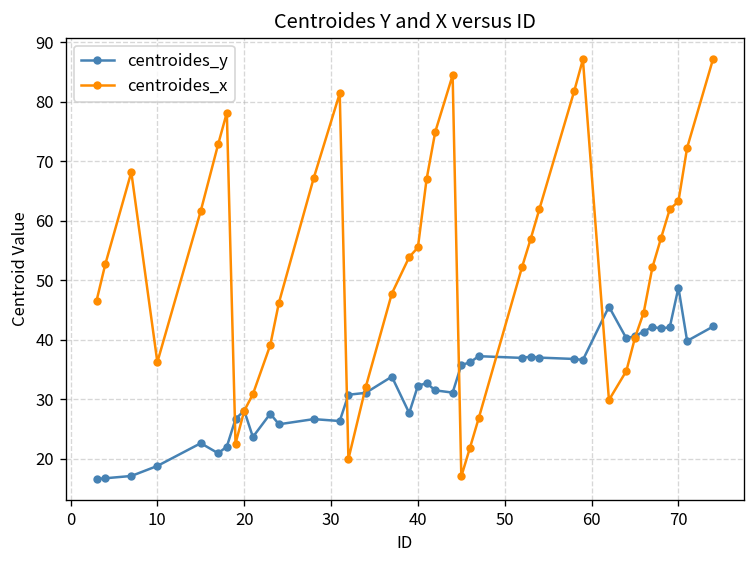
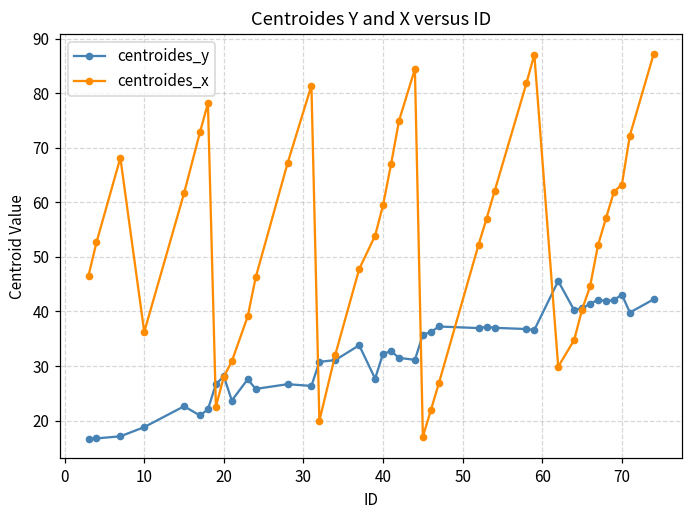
  {
    "centroides_y": {
      "10": 19,
      "40": 32,
-     "70": 49
+     "70": 43
    },
    "centroides_x": {
      "10": 36,
-     "40": 56,
+     "40": 60,
      "70": 63
    }
  }
